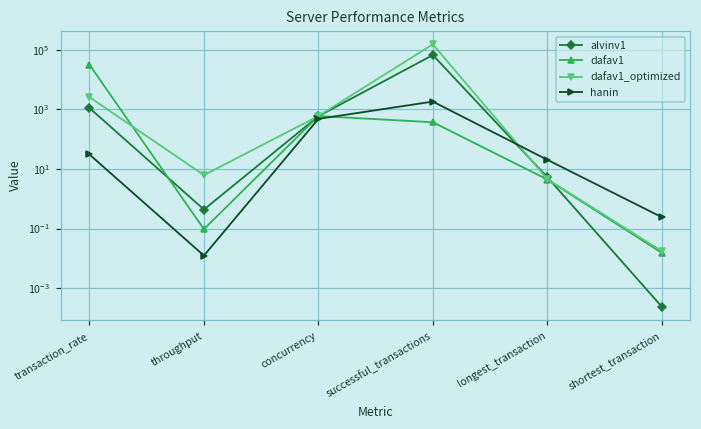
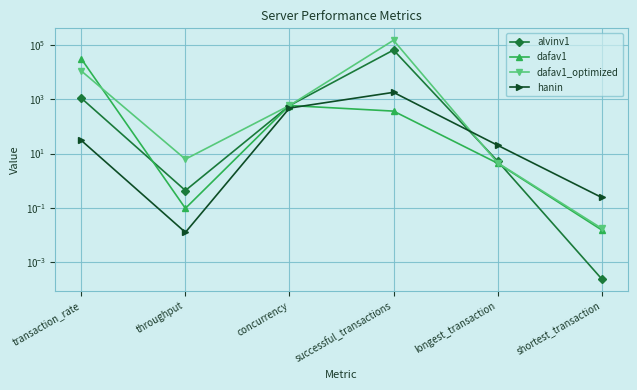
  {
    "dafav1": {
      "transaction_rate": 30000,
      "throughput": 0.10,
      "successful_transactions": 400
    },
    "dafav1_optimized": {
-     "transaction_rate": 3000,
+     "transaction_rate": 11000,
      "throughput": 6,
      "successful_transactions": 200000
    }
  }
